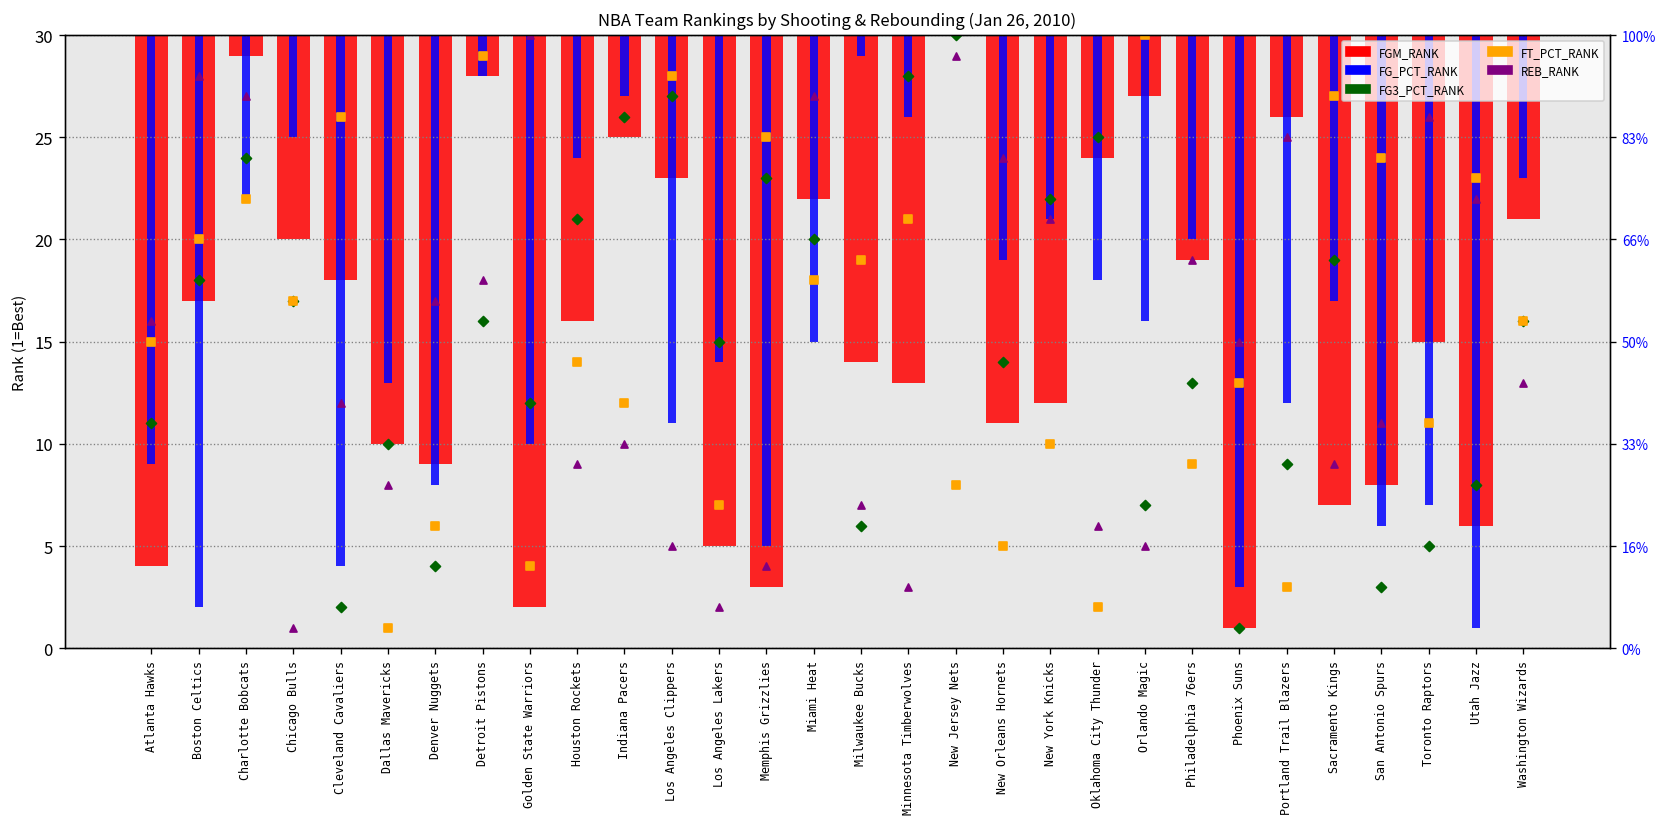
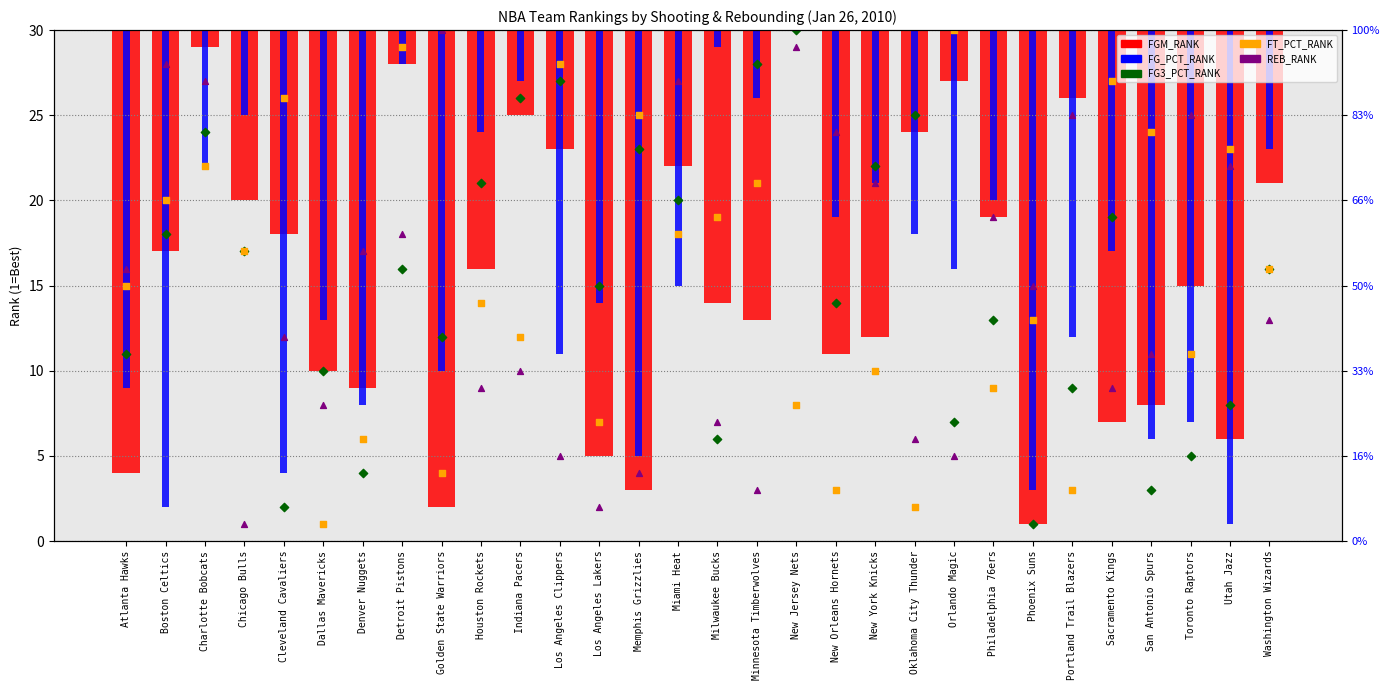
  {
    "FT_PCT_RANK": {
-     "New Orleans Hornets": 5
+     "New Orleans Hornets": 3
    },
    "REB_RANK": {
-     "Toronto Raptors": 26
+     "Toronto Raptors": 25
    }
  }
